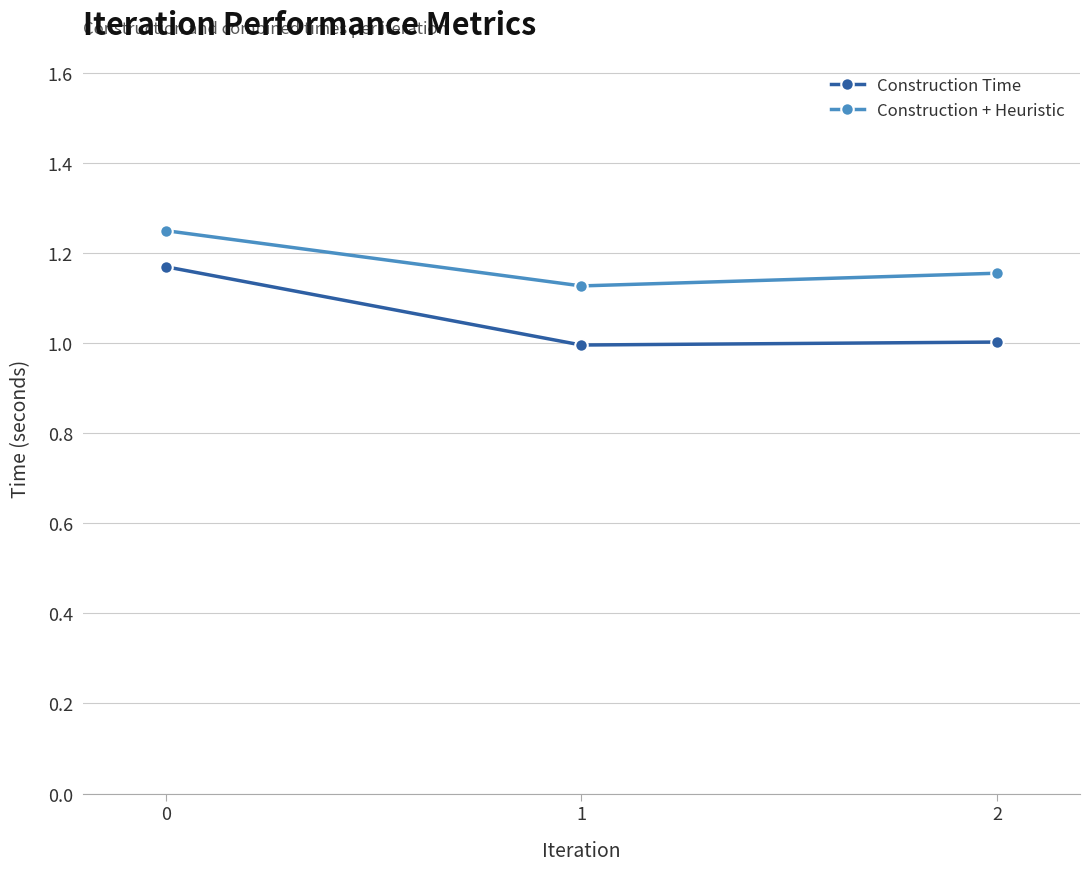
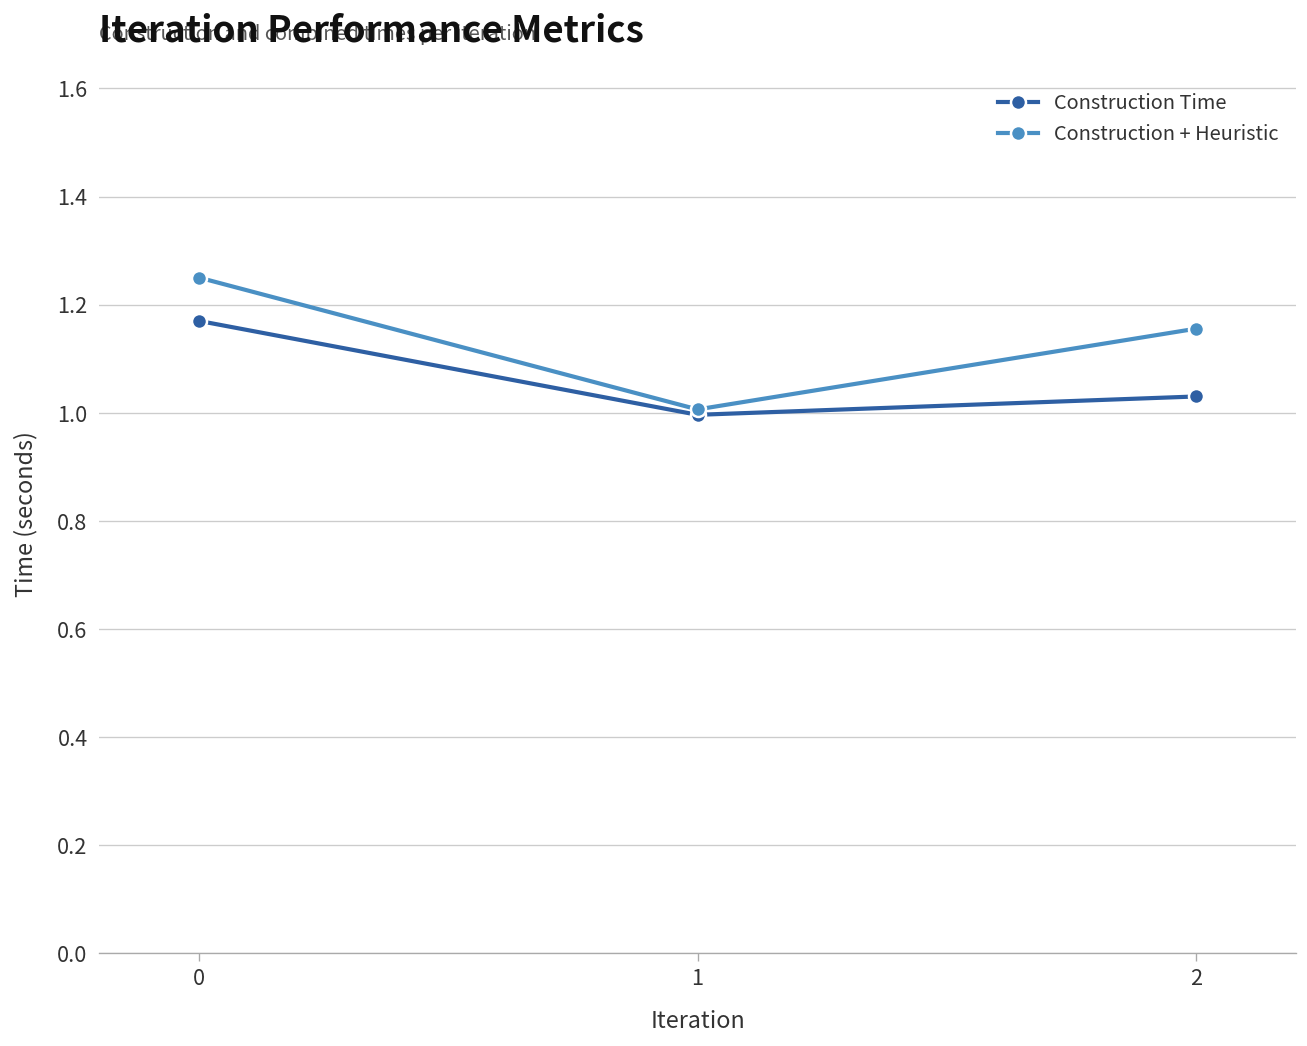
  {
    "Construction Time": {
      "0": 1.17,
      "1": 1.00,
-     "2": 1.00
+     "2": 1.03
    },
    "Construction + Heuristic": {
      "0": 1.25,
-     "1": 1.13,
+     "1": 1.01,
      "2": 1.16
    }
  }
